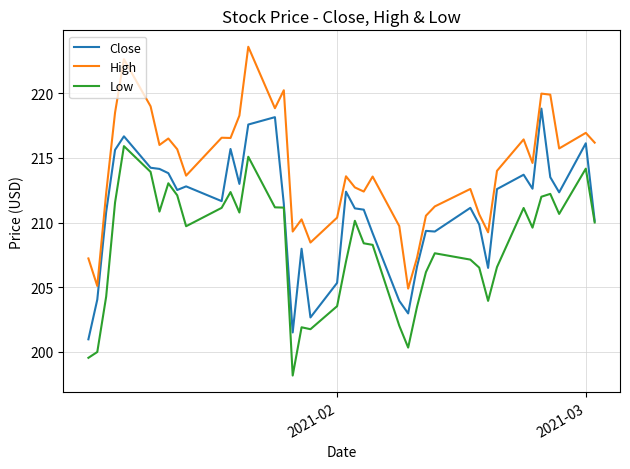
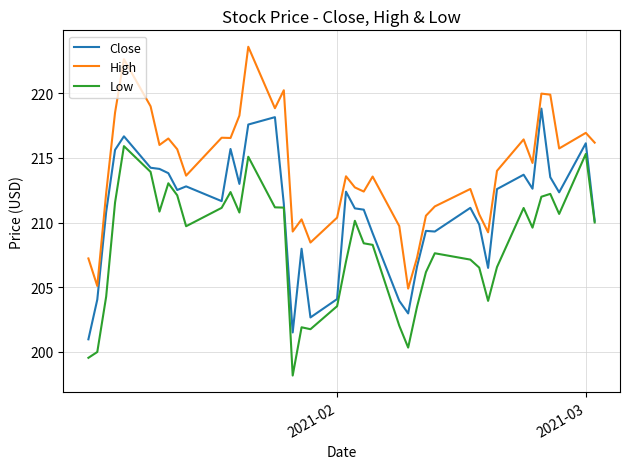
  {
    "Close": {
-     "2021-02": 205.3,
+     "2021-02": 204.1,
      "2021-03": 216.1
    },
    "High": {
      "2021-02": 210.4,
      "2021-03": 216.9
    },
    "Low": {
      "2021-02": 203.5,
-     "2021-03": 214.2
+     "2021-03": 215.3
    }
  }
